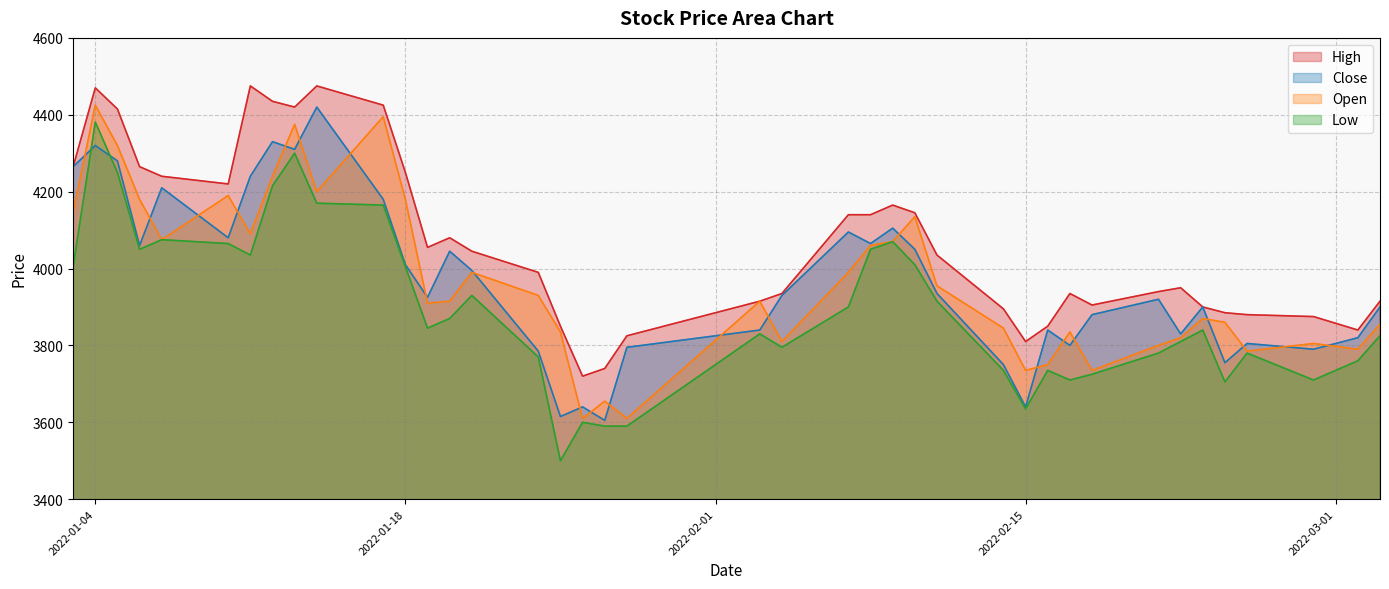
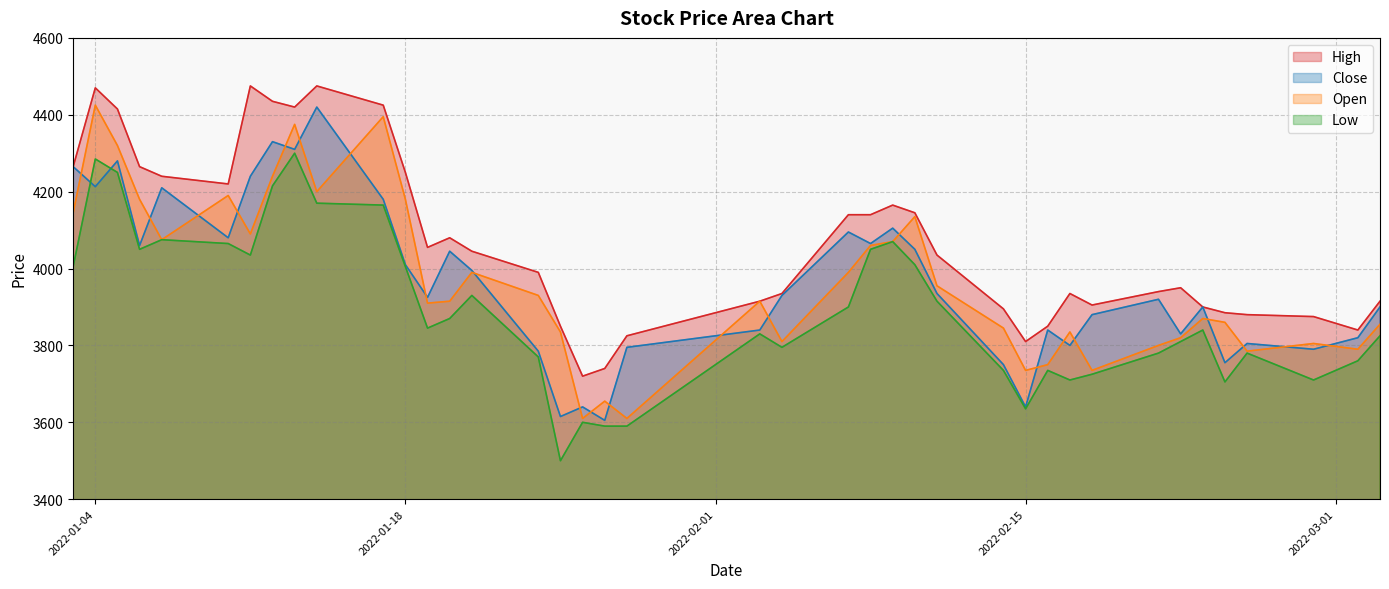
  {
    "Close": {
-     "2022-01-04": 4320
+     "2022-01-04": 4210
    },
    "Low": {
-     "2022-01-04": 4380
+     "2022-01-04": 4290
    }
  }
